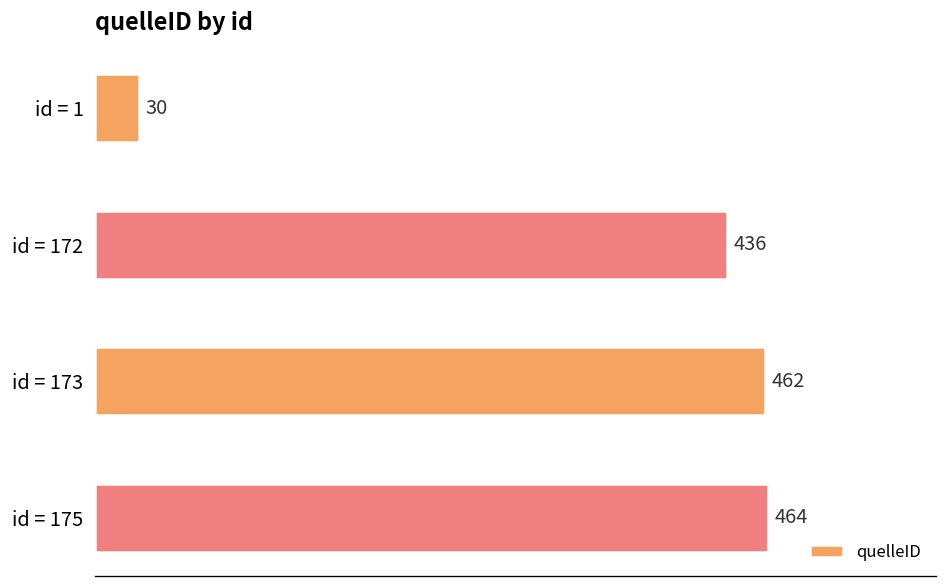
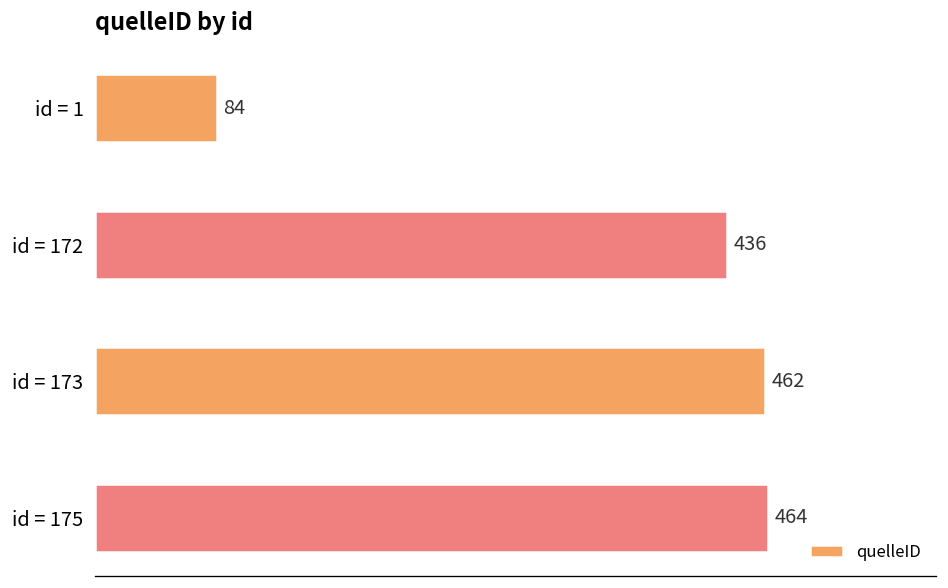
  {
-   "id = 1": 30,
+   "id = 1": 84,
    "id = 172": 436,
    "id = 173": 462,
    "id = 175": 464
  }
